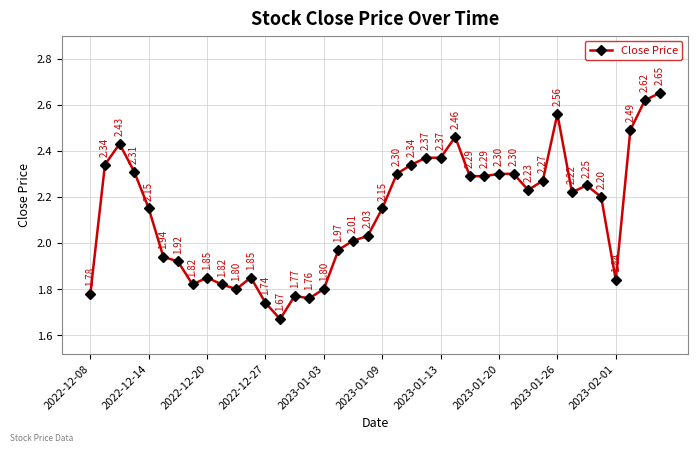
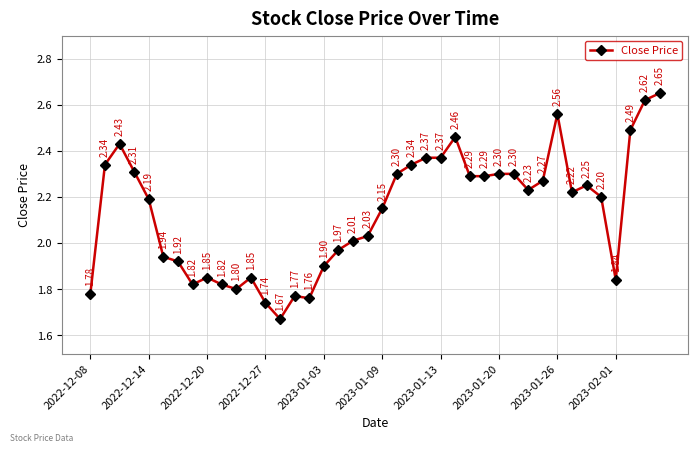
  {
    "2022-12-08": 1.78,
-   "2022-12-14": 2.15,
+   "2022-12-14": 2.19,
    "2022-12-20": 1.85,
    "2022-12-27": 1.74,
-   "2023-01-03": 1.80,
+   "2023-01-03": 1.90,
    "2023-01-09": 2.15,
    "2023-01-13": 2.37,
    "2023-01-20": 2.30,
    "2023-01-26": 2.56,
    "2023-02-01": 1.84
  }
